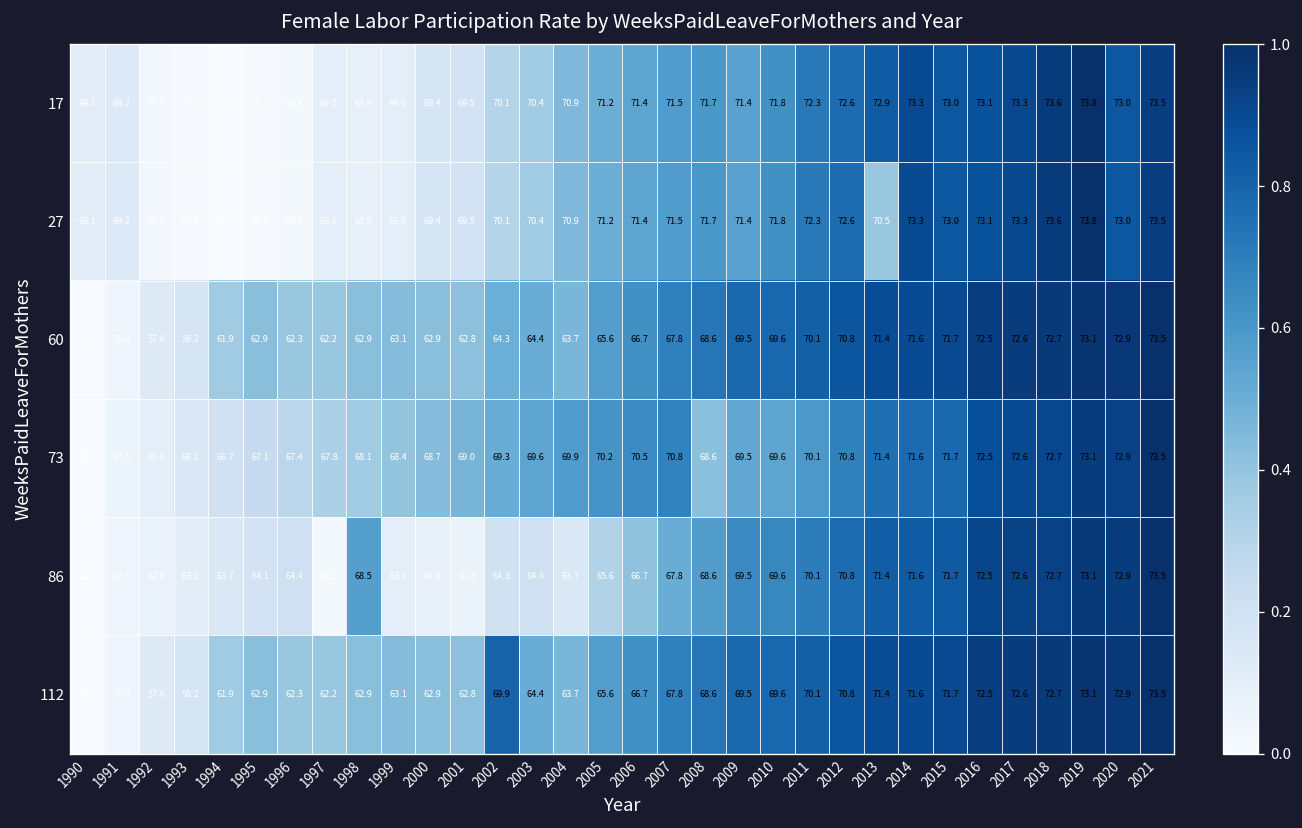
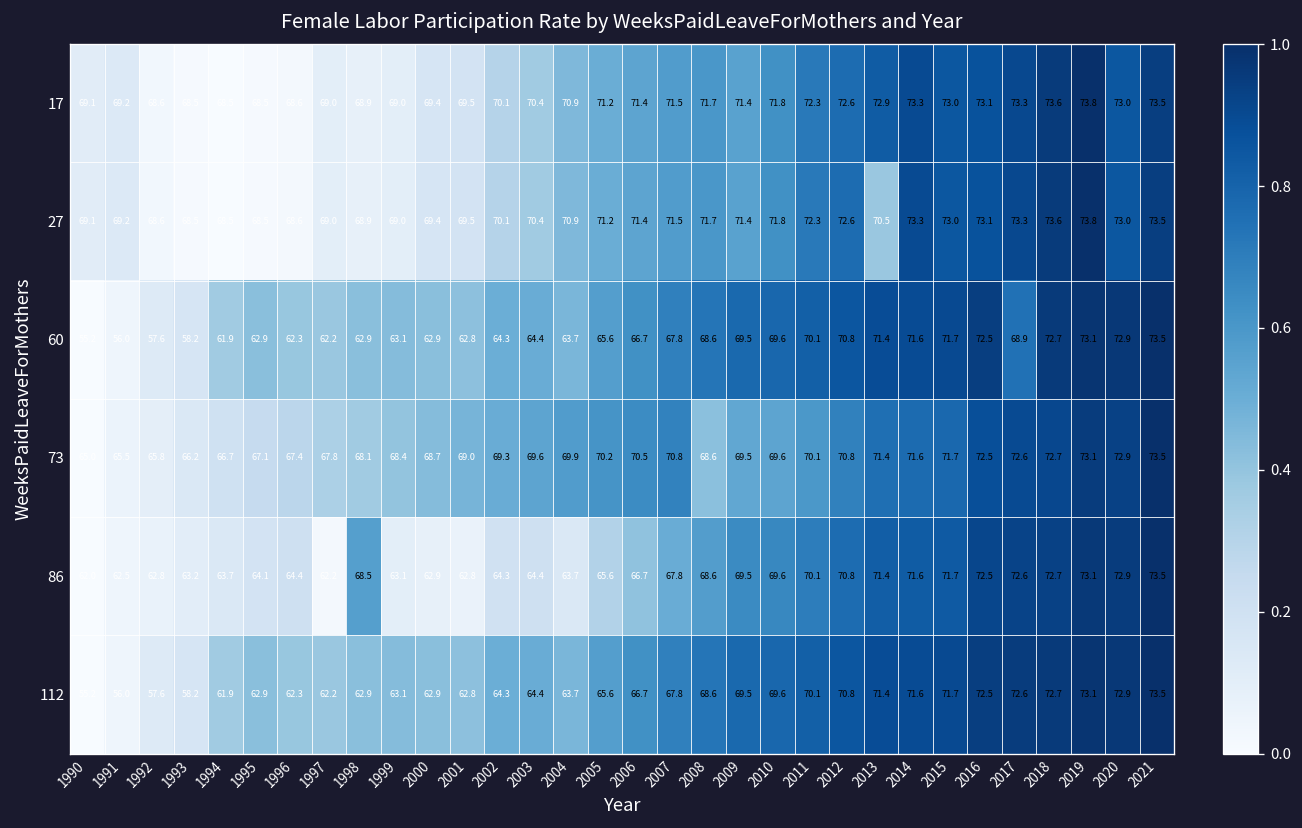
  {
    "17": {
      "2002": 70.1,
      "2003": 70.4,
      "2004": 70.9,
      "2005": 71.2,
      "2006": 71.4,
      "2007": 71.5,
      "2008": 71.7,
      "2009": 71.4,
      "2010": 71.8,
      "2011": 72.3,
      "2012": 72.6,
      "2013": 72.9,
      "2014": 73.3,
      "2015": 73.0,
      "2016": 73.1,
      "2017": 73.3,
      "2018": 73.6,
      "2019": 73.8,
      "2020": 73.0,
      "2021": 73.5
    },
    "27": {
      "2002": 70.1,
      "2003": 70.4,
      "2004": 70.9,
      "2005": 71.2,
      "2006": 71.4,
      "2007": 71.5,
      "2008": 71.7,
      "2009": 71.4,
      "2010": 71.8,
      "2011": 72.3,
      "2012": 72.6,
      "2013": 70.5,
      "2014": 73.3,
      "2015": 73.0,
      "2016": 73.1,
      "2017": 73.3,
      "2018": 73.6,
      "2019": 73.8,
      "2020": 73.0,
      "2021": 73.5
    },
    "60": {
      "1994": 61.9,
      "1995": 62.9,
      "1996": 62.3,
      "1997": 62.2,
      "1998": 62.9,
      "1999": 63.1,
      "2000": 62.9,
      "2001": 62.8,
      "2002": 64.3,
      "2003": 64.4,
      "2004": 63.7,
      "2005": 65.6,
      "2006": 66.7,
      "2007": 67.8,
      "2008": 68.6,
      "2009": 69.5,
      "2010": 69.6,
      "2011": 70.1,
      "2012": 70.8,
      "2013": 71.4,
      "2014": 71.6,
      "2015": 71.7,
      "2016": 72.5,
-     "2017": 72.6,
+     "2017": 68.9,
      "2018": 72.7,
      "2019": 73.1,
      "2020": 72.9,
      "2021": 73.5
    },
    "73": {
      "1994": 66.7,
      "1995": 67.1,
      "1996": 67.4,
      "1997": 67.8,
      "1998": 68.1,
      "1999": 68.4,
      "2000": 68.7,
      "2001": 69.0,
      "2002": 69.3,
      "2003": 69.6,
      "2004": 69.9,
      "2005": 70.2,
      "2006": 70.5,
      "2007": 70.8,
      "2008": 68.6,
      "2009": 69.5,
      "2010": 69.6,
      "2011": 70.1,
      "2012": 70.8,
      "2013": 71.4,
      "2014": 71.6,
      "2015": 71.7,
      "2016": 72.5,
      "2017": 72.6,
      "2018": 72.7,
      "2019": 73.1,
      "2020": 72.9,
      "2021": 73.5
    },
    "86": {
      "1996": 64.4,
      "1998": 68.5,
      "2003": 64.4,
      "2005": 65.6,
      "2006": 66.7,
      "2007": 67.8,
      "2008": 68.6,
      "2009": 69.5,
      "2010": 69.6,
      "2011": 70.1,
      "2012": 70.8,
      "2013": 71.4,
      "2014": 71.6,
      "2015": 71.7,
      "2016": 72.5,
      "2017": 72.6,
      "2018": 72.7,
      "2019": 73.1,
      "2020": 72.9,
      "2021": 73.5
    },
    "112": {
      "1994": 61.9,
      "1995": 62.9,
      "1996": 62.3,
      "1997": 62.2,
      "1998": 62.9,
      "1999": 63.1,
      "2000": 62.9,
      "2001": 62.8,
-     "2002": 69.9,
+     "2002": 64.3,
      "2003": 64.4,
      "2004": 63.7,
      "2005": 65.6,
      "2006": 66.7,
      "2007": 67.8,
      "2008": 68.6,
      "2009": 69.5,
      "2010": 69.6,
      "2011": 70.1,
      "2012": 70.8,
      "2013": 71.4,
      "2014": 71.6,
      "2015": 71.7,
      "2016": 72.5,
      "2017": 72.6,
      "2018": 72.7,
      "2019": 73.1,
      "2020": 72.9,
      "2021": 73.5
    }
  }
